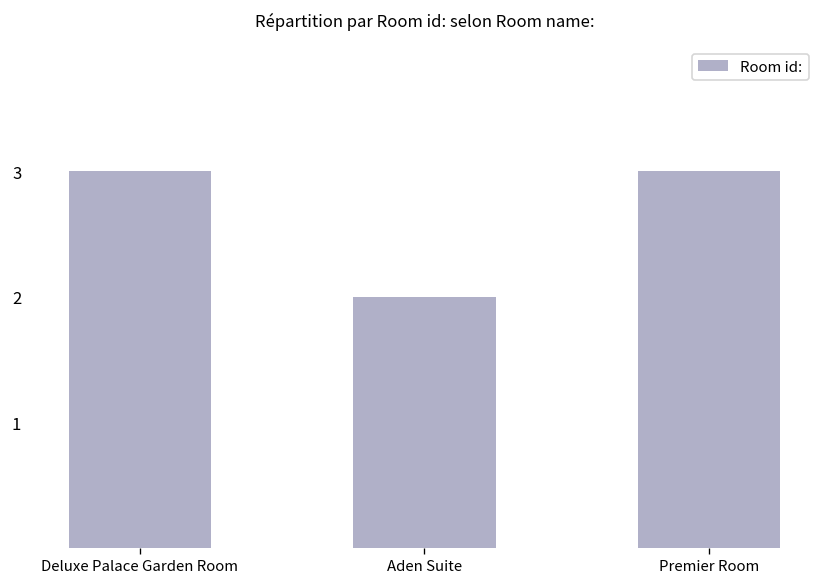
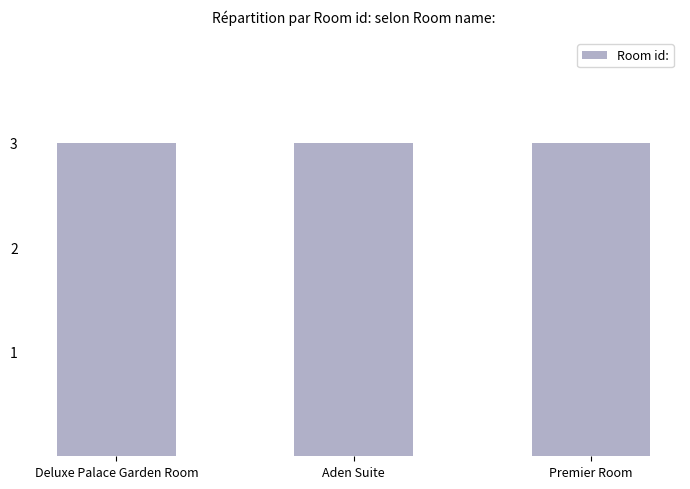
  {
    "Deluxe Palace Garden Room": 3,
-   "Aden Suite": 2,
+   "Aden Suite": 3,
    "Premier Room": 3
  }
